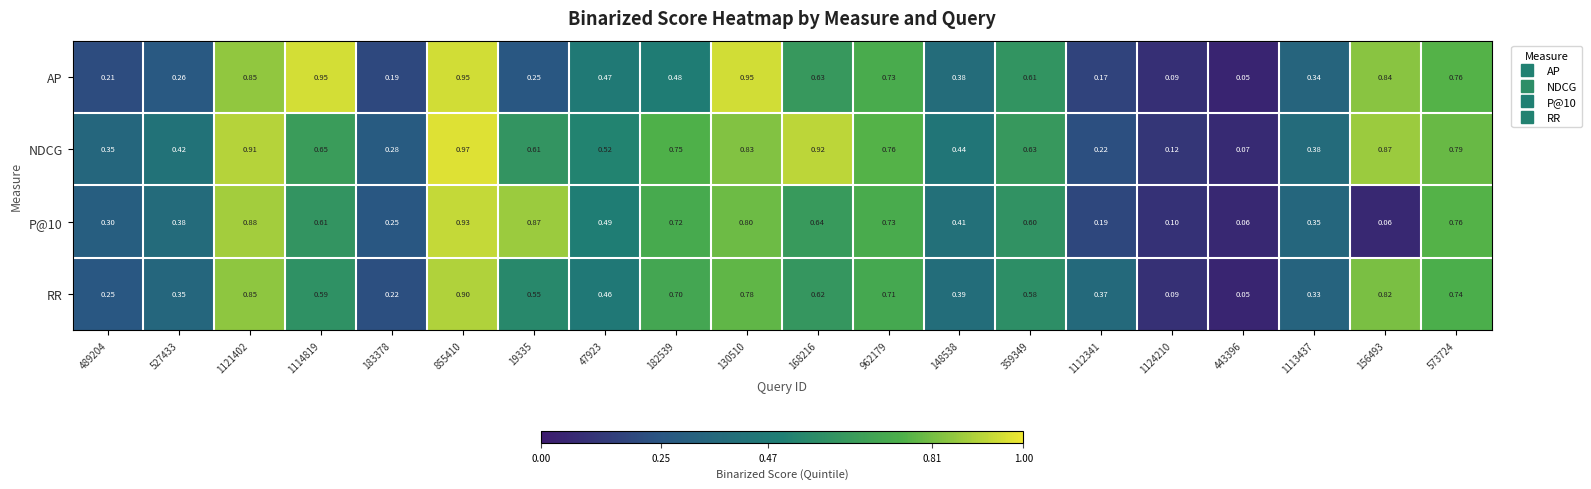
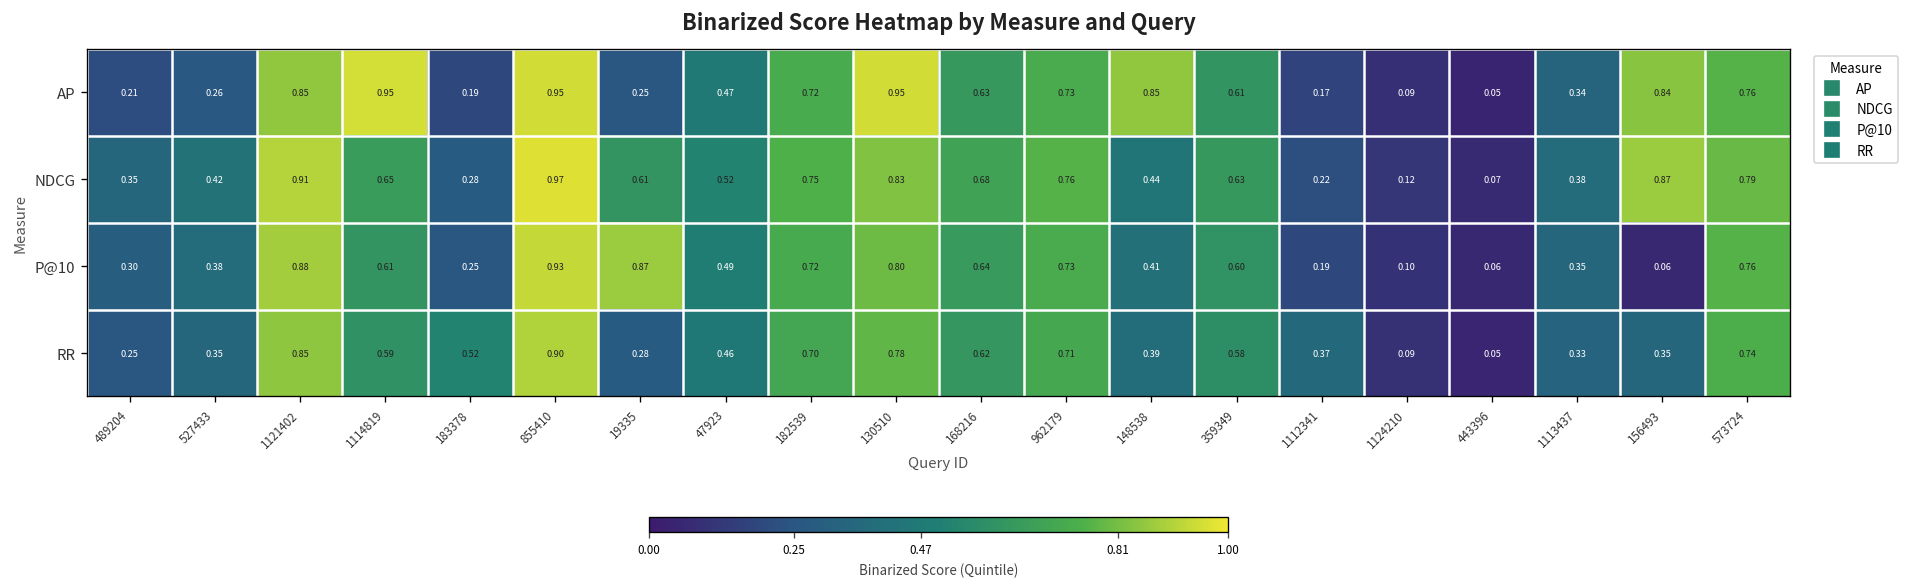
  {
    "AP": {
      "489204": 0.21,
      "527433": 0.26,
      "1121402": 0.85,
      "1114819": 0.95,
      "183378": 0.19,
      "855410": 0.95,
      "19335": 0.25,
      "47923": 0.47,
-     "182539": 0.48,
+     "182539": 0.72,
      "130510": 0.95,
      "168216": 0.63,
      "962179": 0.73,
-     "148538": 0.38,
+     "148538": 0.85,
      "359349": 0.61,
      "1112341": 0.17,
      "1124210": 0.09,
      "443396": 0.05,
      "1113437": 0.34,
      "156493": 0.84,
      "573724": 0.76
    },
    "NDCG": {
      "489204": 0.35,
      "527433": 0.42,
      "1121402": 0.91,
      "1114819": 0.65,
      "183378": 0.28,
      "855410": 0.97,
      "19335": 0.61,
      "47923": 0.52,
      "182539": 0.75,
      "130510": 0.83,
-     "168216": 0.92,
+     "168216": 0.68,
      "962179": 0.76,
      "148538": 0.44,
      "359349": 0.63,
      "1112341": 0.22,
      "1124210": 0.12,
      "443396": 0.07,
      "1113437": 0.38,
      "156493": 0.87,
      "573724": 0.79
    },
    "P@10": {
      "489204": 0.30,
      "527433": 0.38,
      "1121402": 0.88,
      "1114819": 0.61,
      "183378": 0.25,
      "855410": 0.93,
      "19335": 0.87,
      "47923": 0.49,
      "182539": 0.72,
      "130510": 0.80,
      "168216": 0.64,
      "962179": 0.73,
      "148538": 0.41,
      "359349": 0.60,
      "1112341": 0.19,
      "1124210": 0.10,
      "443396": 0.06,
      "1113437": 0.35,
      "156493": 0.06,
      "573724": 0.76
    },
    "RR": {
      "489204": 0.25,
      "527433": 0.35,
      "1121402": 0.85,
      "1114819": 0.59,
-     "183378": 0.22,
+     "183378": 0.52,
      "855410": 0.90,
-     "19335": 0.55,
+     "19335": 0.28,
      "47923": 0.46,
      "182539": 0.70,
      "130510": 0.78,
      "168216": 0.62,
      "962179": 0.71,
      "148538": 0.39,
      "359349": 0.58,
      "1112341": 0.37,
      "1124210": 0.09,
      "443396": 0.05,
      "1113437": 0.33,
-     "156493": 0.82,
+     "156493": 0.35,
      "573724": 0.74
    }
  }
